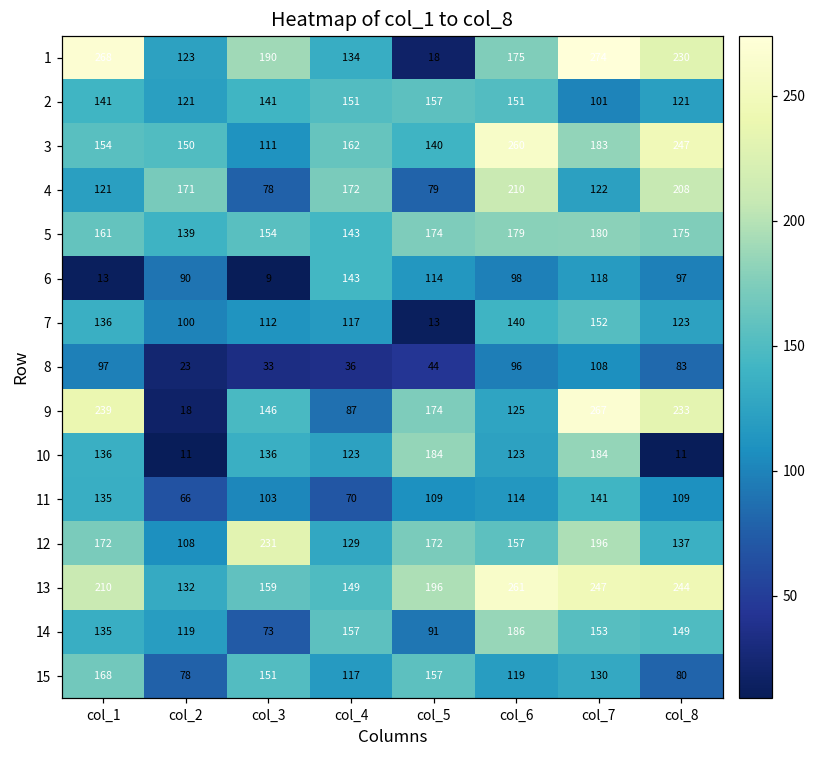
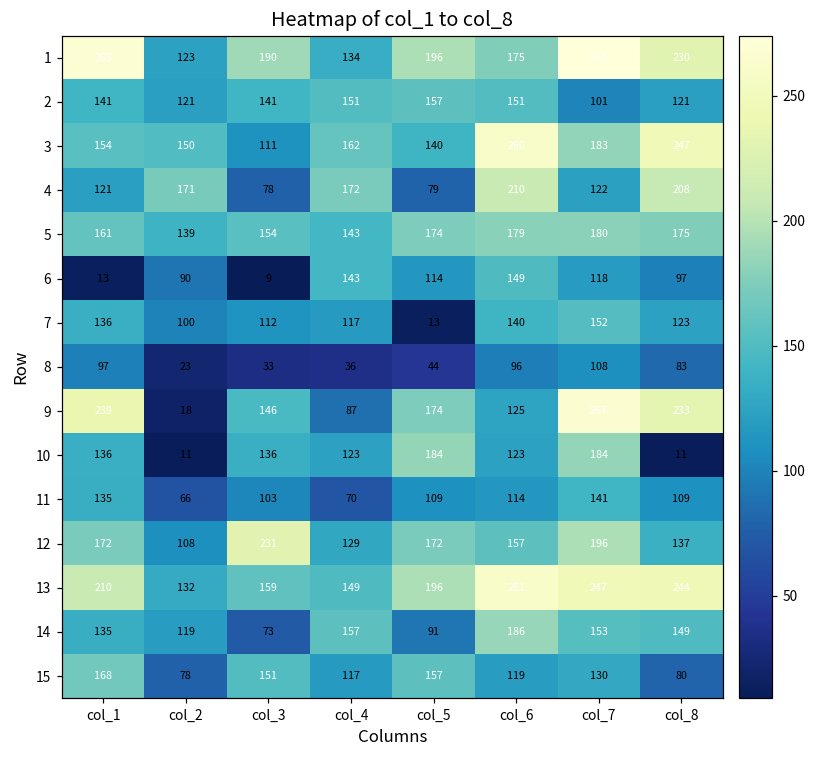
  {
    "1": {
      "col_2": 123,
      "col_3": 190,
      "col_4": 134,
-     "col_5": 18,
+     "col_5": 196,
      "col_6": 175,
      "col_8": 230
    },
    "2": {
      "col_1": 141,
      "col_2": 121,
      "col_3": 141,
      "col_4": 151,
      "col_5": 157,
      "col_6": 151,
      "col_7": 101,
      "col_8": 121
    },
    "3": {
      "col_1": 154,
      "col_2": 150,
      "col_3": 111,
      "col_4": 162,
      "col_5": 140,
      "col_6": 260,
      "col_7": 183,
      "col_8": 247
    },
    "4": {
      "col_1": 121,
      "col_2": 171,
      "col_3": 78,
      "col_4": 172,
      "col_5": 79,
      "col_6": 210,
      "col_7": 122,
      "col_8": 208
    },
    "5": {
      "col_1": 161,
      "col_2": 139,
      "col_3": 154,
      "col_4": 143,
      "col_5": 174,
      "col_6": 179,
      "col_7": 180,
      "col_8": 175
    },
    "6": {
      "col_1": 13,
      "col_2": 90,
      "col_3": 9,
      "col_4": 143,
      "col_5": 114,
-     "col_6": 98,
+     "col_6": 149,
      "col_7": 118,
      "col_8": 97
    },
    "7": {
      "col_1": 136,
      "col_2": 100,
      "col_3": 112,
      "col_4": 117,
      "col_5": 13,
      "col_6": 140,
      "col_7": 152,
      "col_8": 123
    },
    "8": {
      "col_1": 97,
      "col_2": 23,
      "col_3": 33,
      "col_4": 36,
      "col_5": 44,
      "col_6": 96,
      "col_7": 108,
      "col_8": 83
    },
    "9": {
      "col_1": 239,
      "col_2": 18,
      "col_3": 146,
      "col_4": 87,
      "col_5": 174,
      "col_6": 125,
      "col_8": 233
    },
    "10": {
      "col_1": 136,
      "col_2": 11,
      "col_3": 136,
      "col_4": 123,
      "col_5": 184,
      "col_6": 123,
      "col_7": 184,
      "col_8": 11
    },
    "11": {
      "col_1": 135,
      "col_2": 66,
      "col_3": 103,
      "col_4": 70,
      "col_5": 109,
      "col_6": 114,
      "col_7": 141,
      "col_8": 109
    },
    "12": {
      "col_1": 172,
      "col_2": 108,
      "col_3": 231,
      "col_4": 129,
      "col_5": 172,
      "col_6": 157,
      "col_7": 196,
      "col_8": 137
    },
    "13": {
      "col_1": 210,
      "col_2": 132,
      "col_3": 159,
      "col_4": 149,
      "col_5": 196,
      "col_6": 261,
      "col_7": 247,
      "col_8": 244
    },
    "14": {
      "col_1": 135,
      "col_2": 119,
      "col_3": 73,
      "col_4": 157,
      "col_5": 91,
      "col_6": 186,
      "col_7": 153,
      "col_8": 149
    },
    "15": {
      "col_1": 168,
      "col_2": 78,
      "col_3": 151,
      "col_4": 117,
      "col_5": 157,
      "col_6": 119,
      "col_7": 130,
      "col_8": 80
    }
  }
